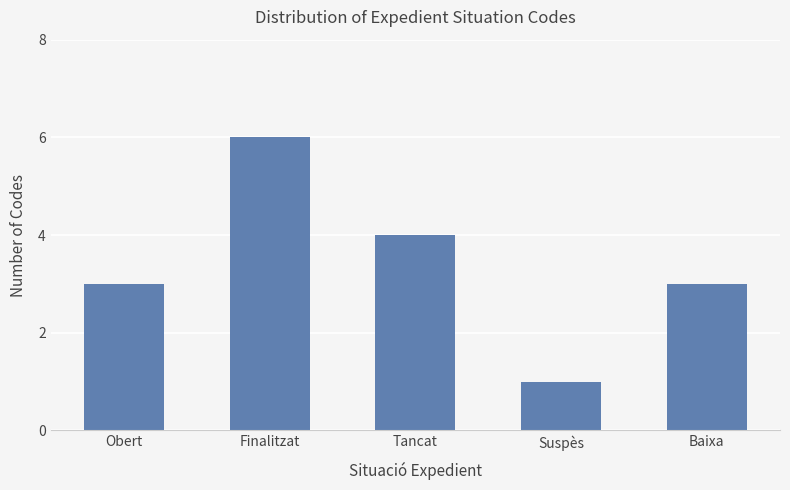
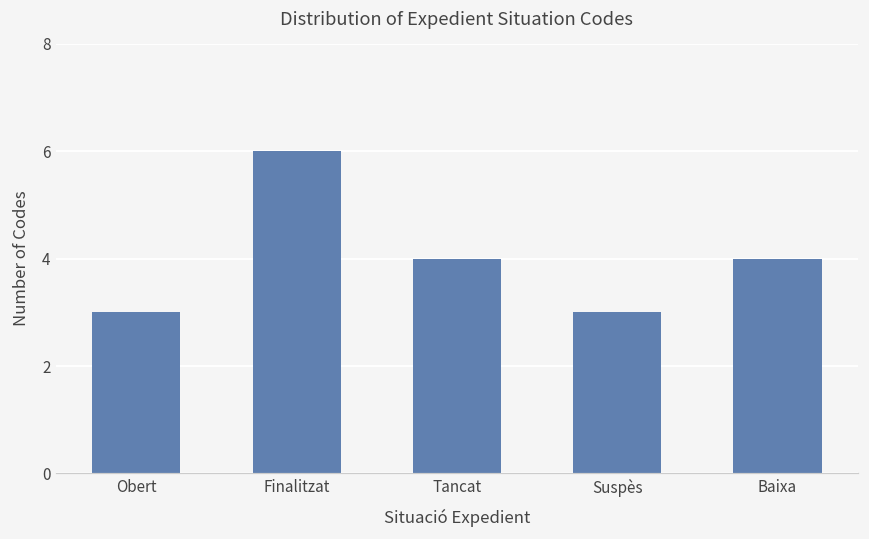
  {
    "Obert": 3,
    "Finalitzat": 6,
    "Tancat": 4,
-   "Suspès": 1,
-   "Baixa": 3
+   "Suspès": 3,
+   "Baixa": 4
  }
